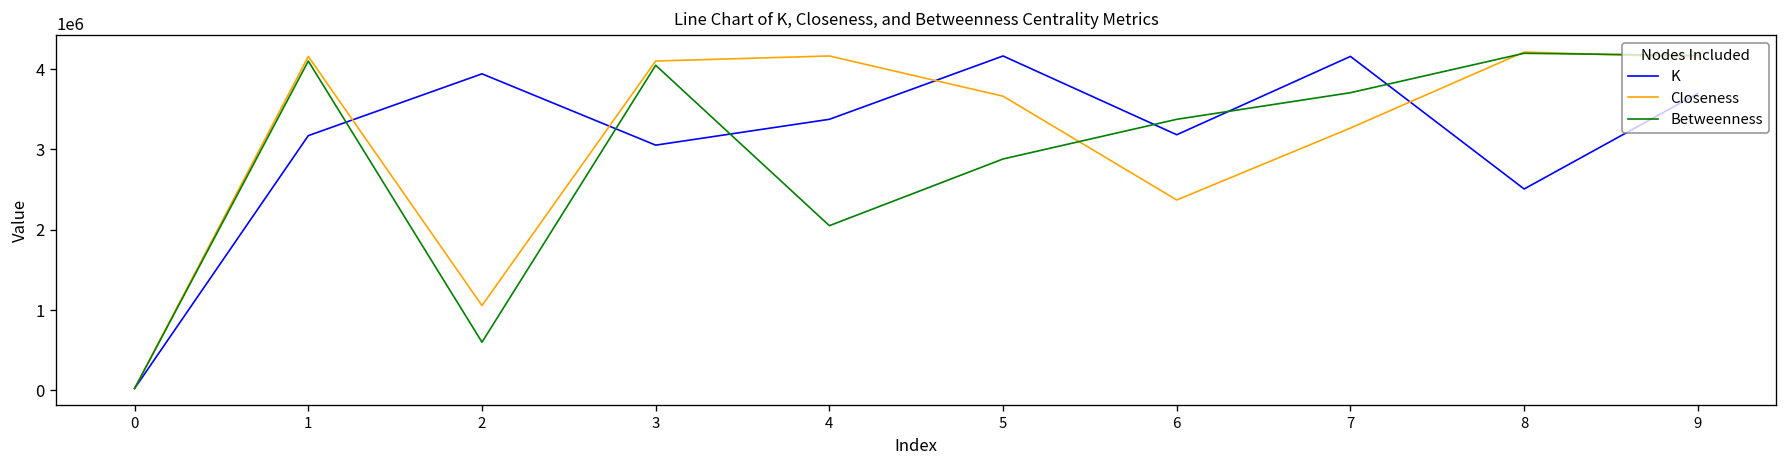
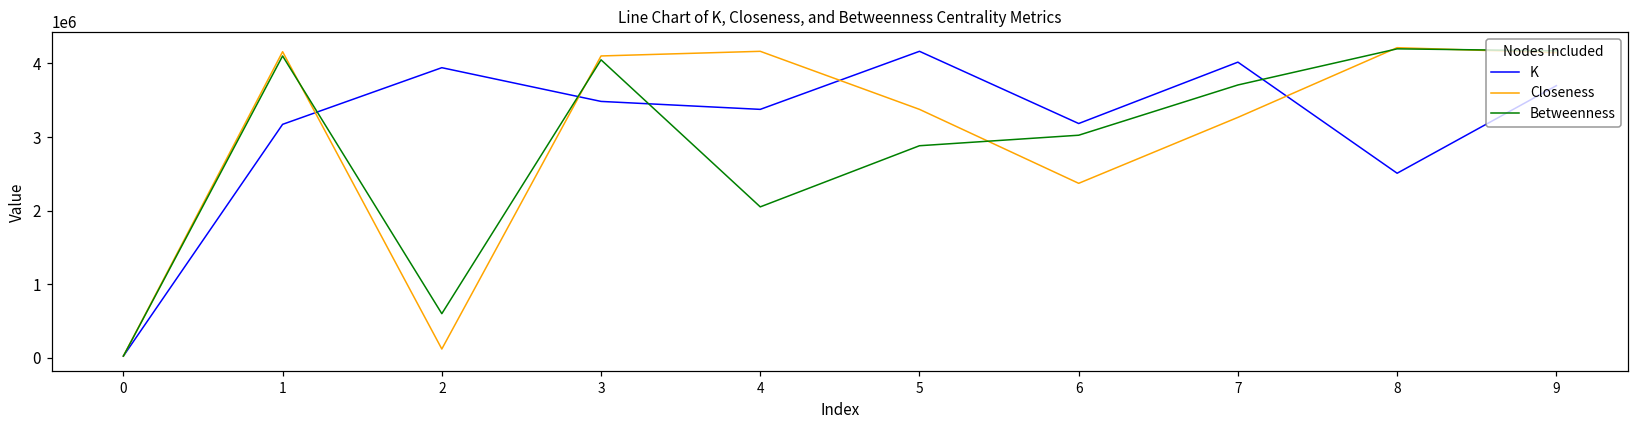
  {
    "K": {
      "1": 3200000,
      "2": 3900000,
-     "3": 3100000,
+     "3": 3500000,
      "4": 3400000,
      "5": 4200000,
      "6": 3200000,
-     "7": 4200000,
+     "7": 4000000,
      "8": 2500000
    },
    "Closeness": {
      "1": 4200000,
-     "2": 1100000,
+     "2": 100000,
      "3": 4100000,
      "4": 4200000,
-     "5": 3700000,
+     "5": 3400000,
      "6": 2400000,
      "7": 3300000
    },
    "Betweenness": {
      "1": 4100000,
      "2": 600000,
      "3": 4000000,
      "4": 2100000,
      "5": 2900000,
-     "6": 3400000,
+     "6": 3000000,
      "7": 3700000
    }
  }
